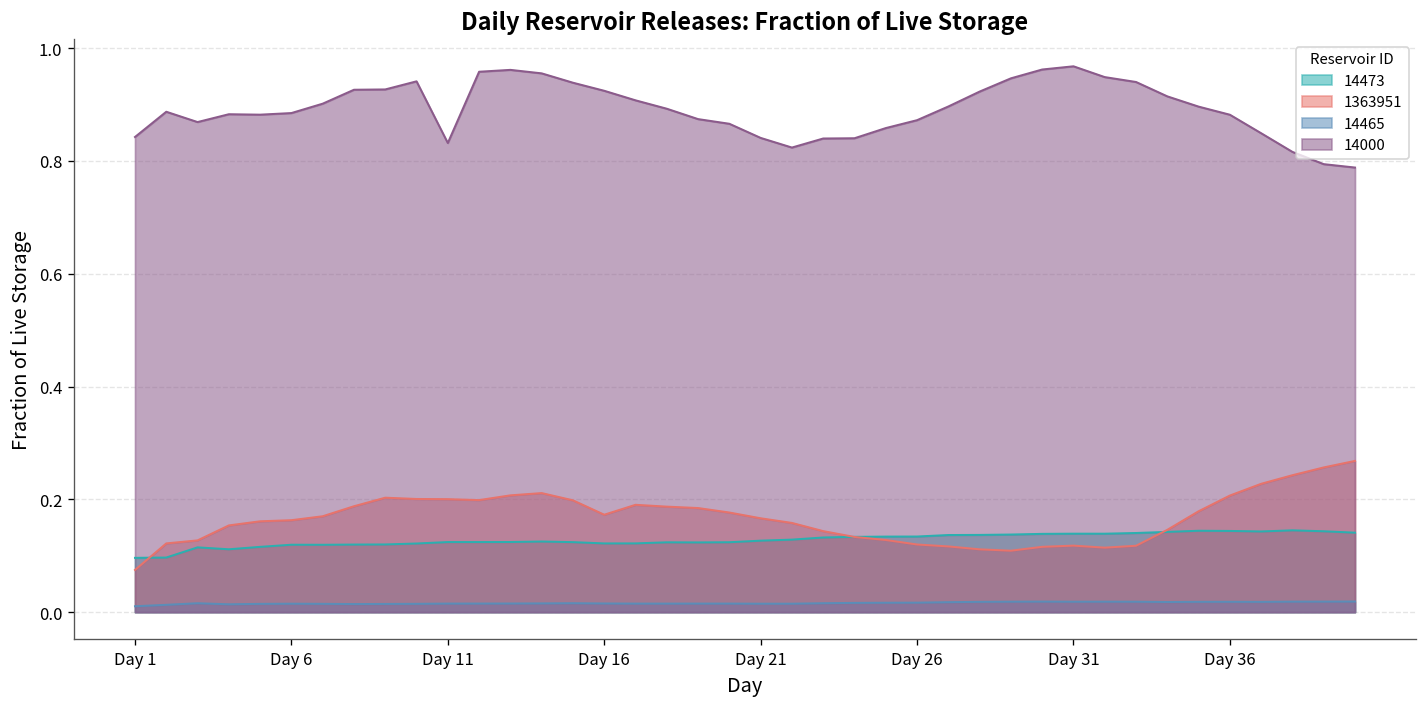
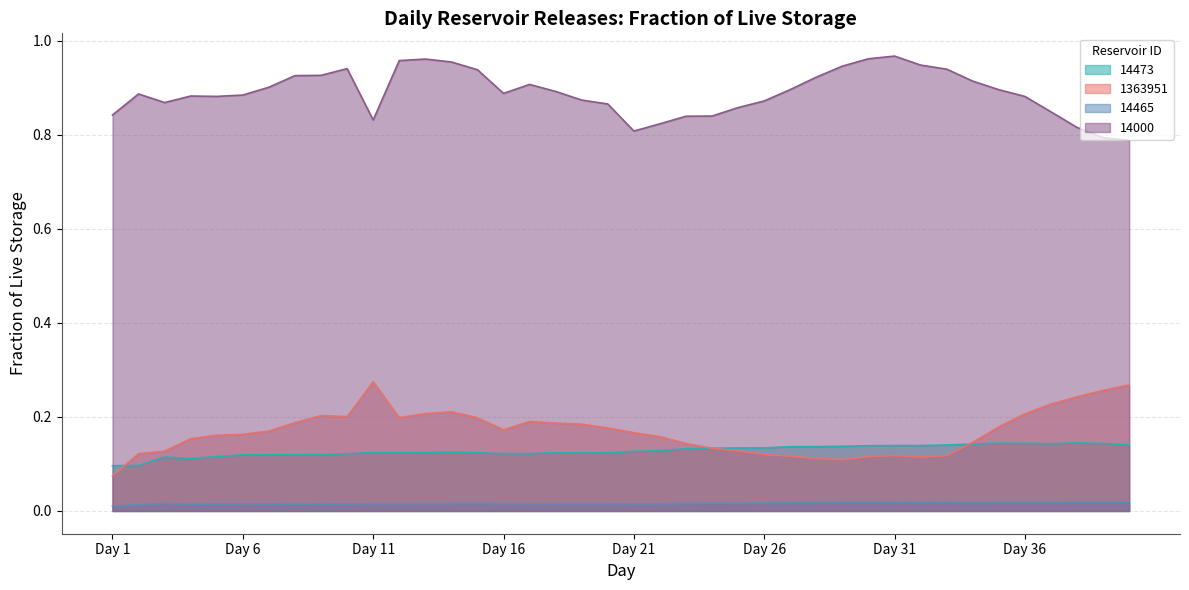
  {
    "1363951": {
      "Day 1": 0.07,
      "Day 6": 0.16,
-     "Day 11": 0.20,
+     "Day 11": 0.27,
      "Day 16": 0.17,
      "Day 21": 0.17,
      "Day 26": 0.12,
      "Day 31": 0.12,
      "Day 36": 0.21
    },
    "14000": {
      "Day 1": 0.84,
      "Day 6": 0.88,
      "Day 11": 0.83,
-     "Day 16": 0.92,
-     "Day 21": 0.84,
+     "Day 16": 0.89,
+     "Day 21": 0.81,
      "Day 26": 0.87,
      "Day 31": 0.97,
      "Day 36": 0.88
    }
  }
